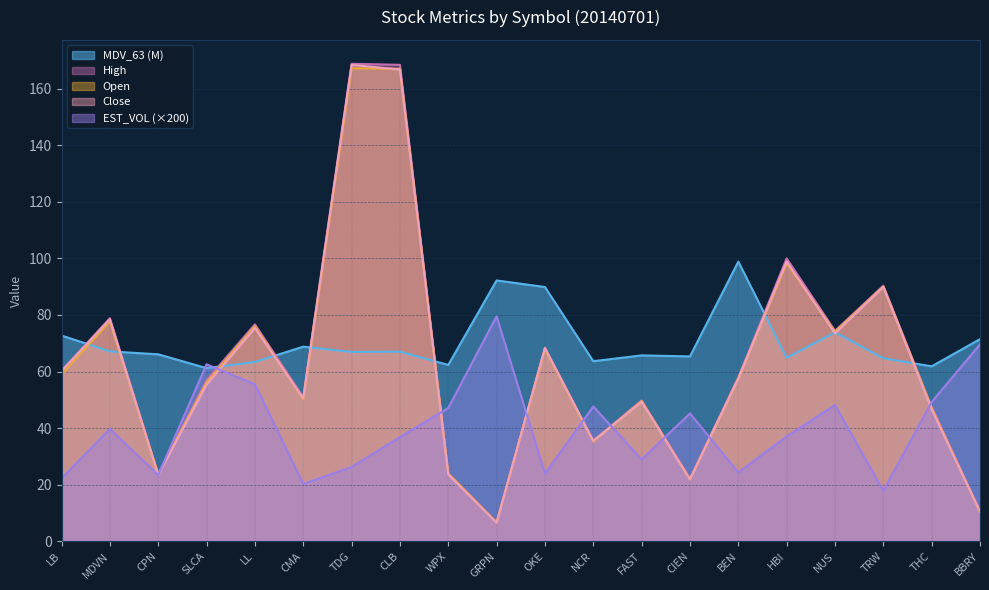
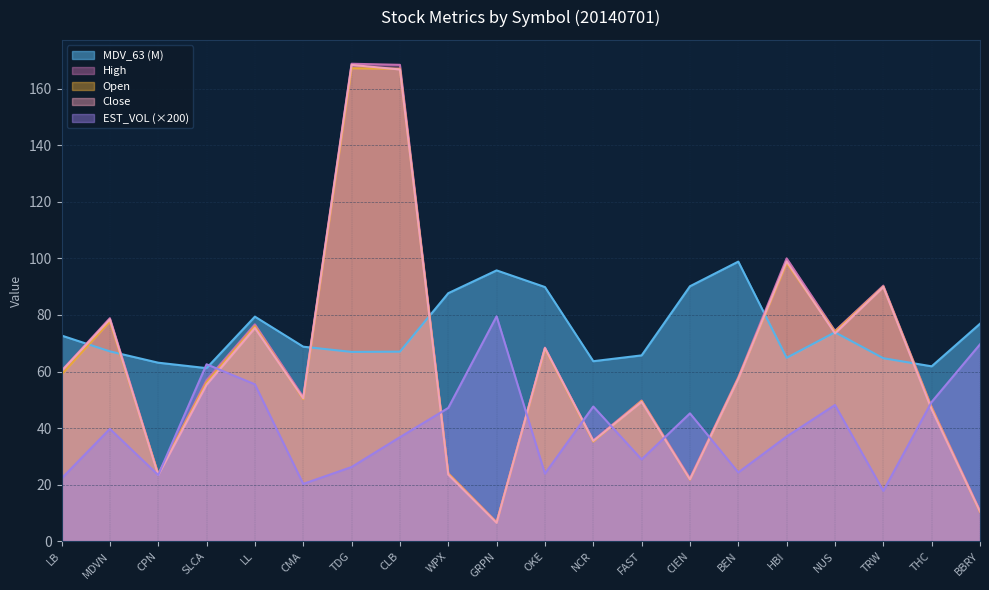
  {
    "MDV_63 (M)": {
      "LB": 73,
      "MDVN": 67,
-     "CPN": 66,
+     "CPN": 63,
      "SLCA": 61,
-     "LL": 63,
+     "LL": 79,
      "CMA": 69,
      "TDG": 67,
      "CLB": 67,
-     "WPX": 62,
-     "GRPN": 92,
+     "WPX": 88,
+     "GRPN": 96,
      "OKE": 90,
      "NCR": 64,
      "FAST": 66,
-     "CIEN": 65,
+     "CIEN": 90,
      "BEN": 99,
      "HBI": 65,
      "TRW": 65,
      "THC": 62,
-     "BBRY": 71
+     "BBRY": 77
    },
    "Open": {
      "LB": 59,
      "TDG": 167
    }
  }
